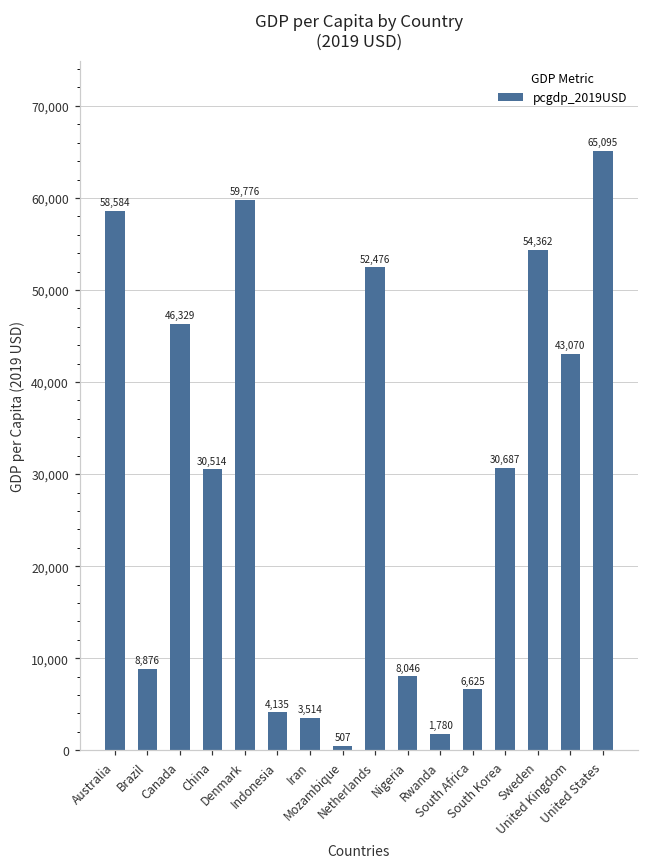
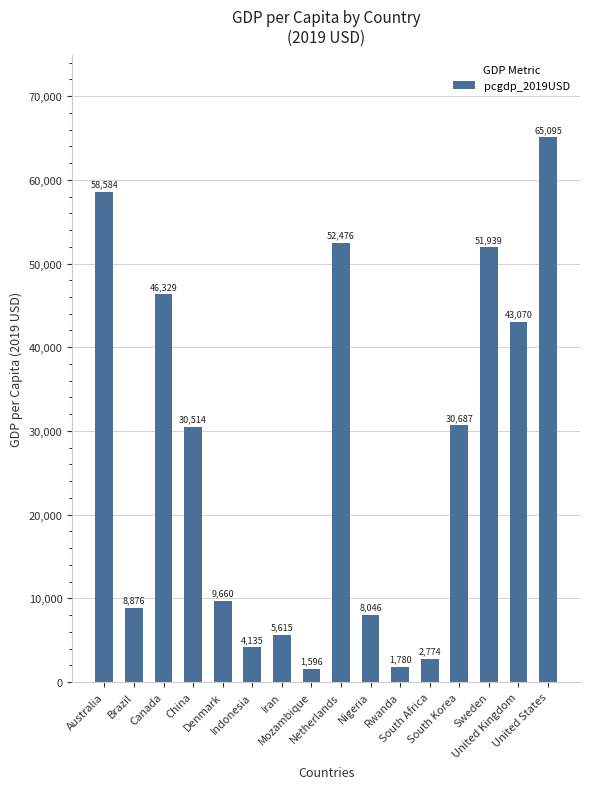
  {
    "Australia": "58,584",
    "Brazil": "8,876",
    "Canada": "46,329",
    "China": "30,514",
-   "Denmark": "59,776",
+   "Denmark": "9,660",
    "Indonesia": "4,135",
-   "Iran": "3,514",
-   "Mozambique": "507",
+   "Iran": "5,615",
+   "Mozambique": "1,596",
    "Netherlands": "52,476",
    "Nigeria": "8,046",
    "Rwanda": "1,780",
-   "South Africa": "6,625",
+   "South Africa": "2,774",
    "South Korea": "30,687",
-   "Sweden": "54,362",
+   "Sweden": "51,939",
    "United Kingdom": "43,070",
    "United States": "65,095"
  }
